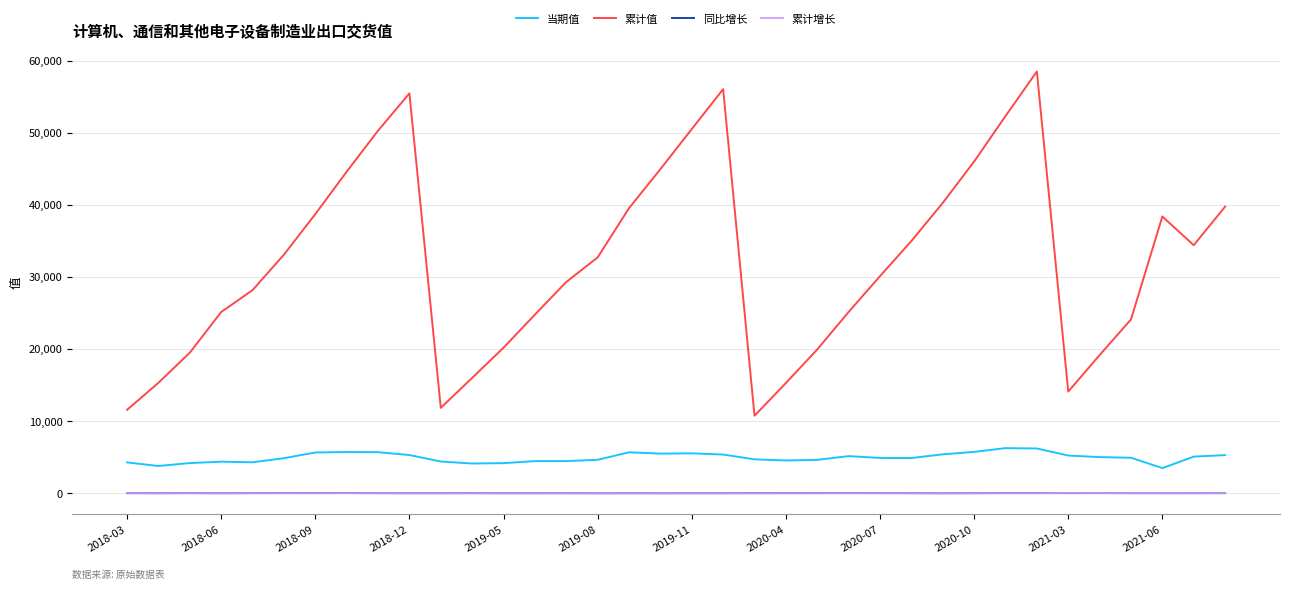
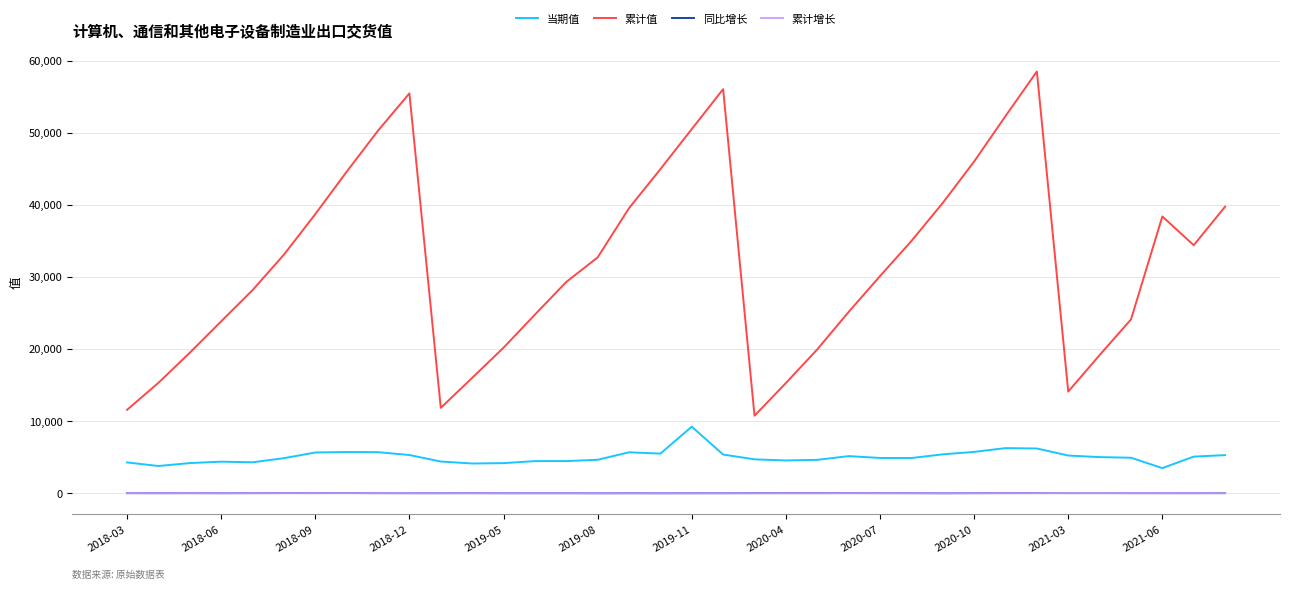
  {
    "当期值": {
      "2018-03": "4,000",
      "2018-06": "4,000",
      "2018-09": "6,000",
      "2018-12": "5,000",
      "2019-05": "4,000",
      "2019-08": "5,000",
-     "2019-11": "6,000",
+     "2019-11": "9,000",
      "2020-04": "5,000",
      "2020-07": "5,000",
      "2020-10": "6,000",
      "2021-03": "5,000",
      "2021-06": "3,000"
    },
    "累计值": {
      "2018-03": "12,000",
-     "2018-06": "25,000",
+     "2018-06": "24,000",
      "2018-09": "39,000",
      "2018-12": "55,000",
      "2019-05": "20,000",
      "2019-08": "33,000",
      "2019-11": "51,000",
      "2020-04": "15,000",
      "2020-07": "30,000",
      "2020-10": "46,000",
      "2021-03": "14,000",
      "2021-06": "38,000"
    }
  }
